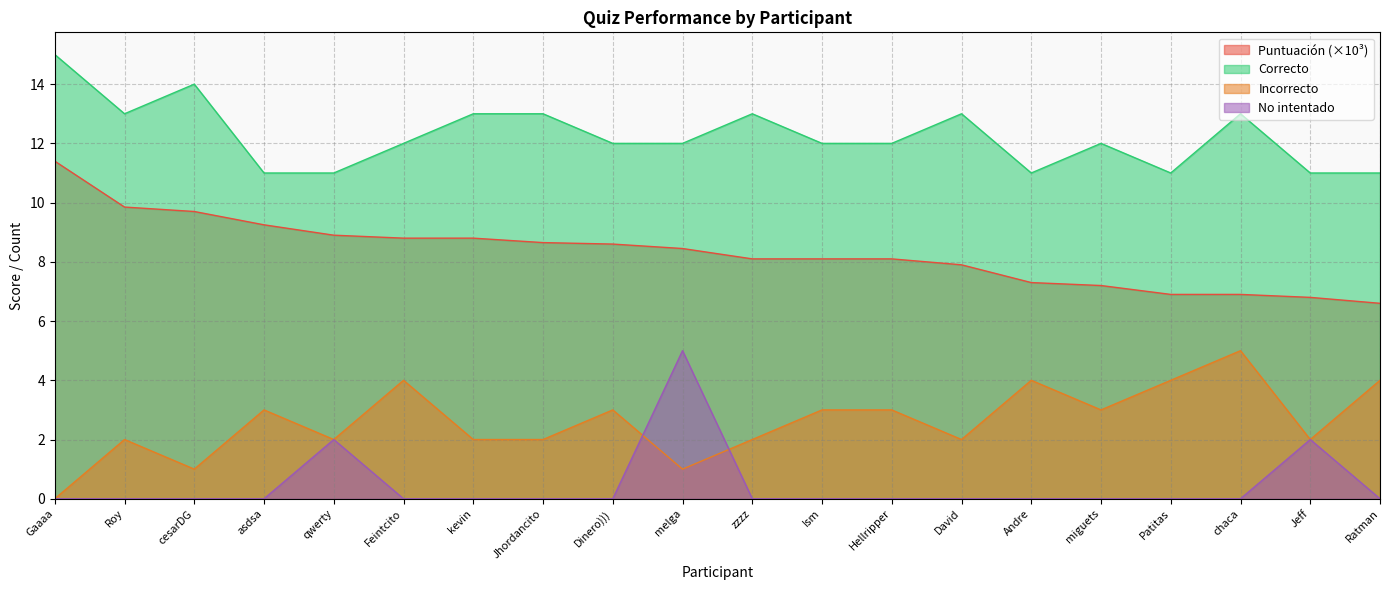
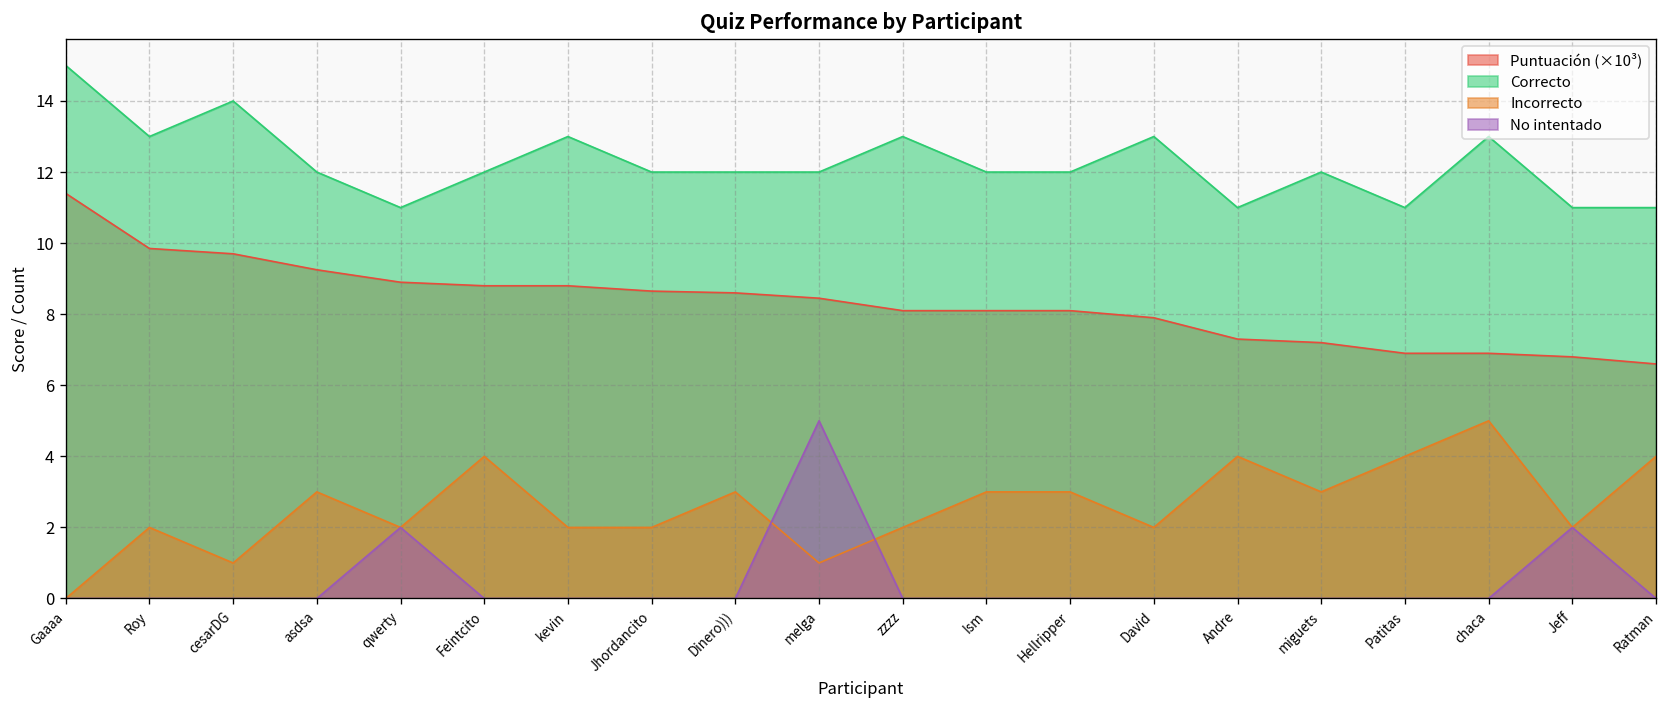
  {
    "Correcto": {
      "Gaaaa": 15,
      "Roy": 13,
      "cesarDG": 14,
-     "asdsa": 11,
+     "asdsa": 12,
      "qwerty": 11,
      "Feintcito": 12,
      "kevin": 13,
-     "Jhordancito": 13,
+     "Jhordancito": 12,
      "Dinero)))": 12,
      "melga": 12,
      "zzzz": 13,
      "Ism": 12,
      "Hellripper": 12,
      "David": 13,
      "Andre": 11,
      "miguets": 12,
      "Patitas": 11,
      "Jeff": 11,
      "Ratman": 11
    },
    "No intentado": {
      "Roy": 0,
      "cesarDG": 0,
      "asdsa": 0,
      "Feintcito": 0,
      "kevin": 0,
      "Jhordancito": 0,
      "Dinero)))": 0,
      "melga": 5,
      "zzzz": 0,
      "Ism": 0,
      "Hellripper": 0,
      "David": 0,
      "Andre": 0,
      "miguets": 0,
      "Patitas": 0,
      "chaca": 0,
      "Ratman": 0
    }
  }
